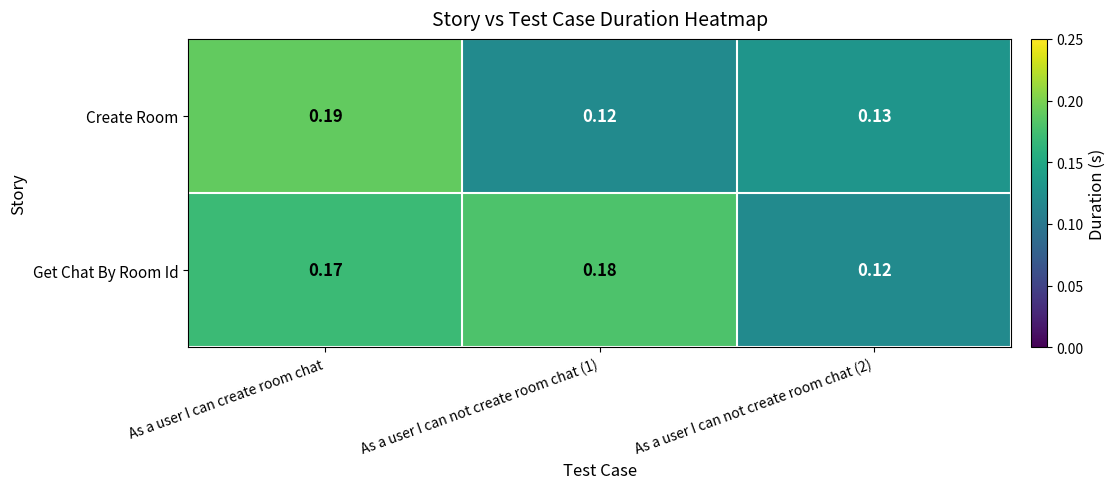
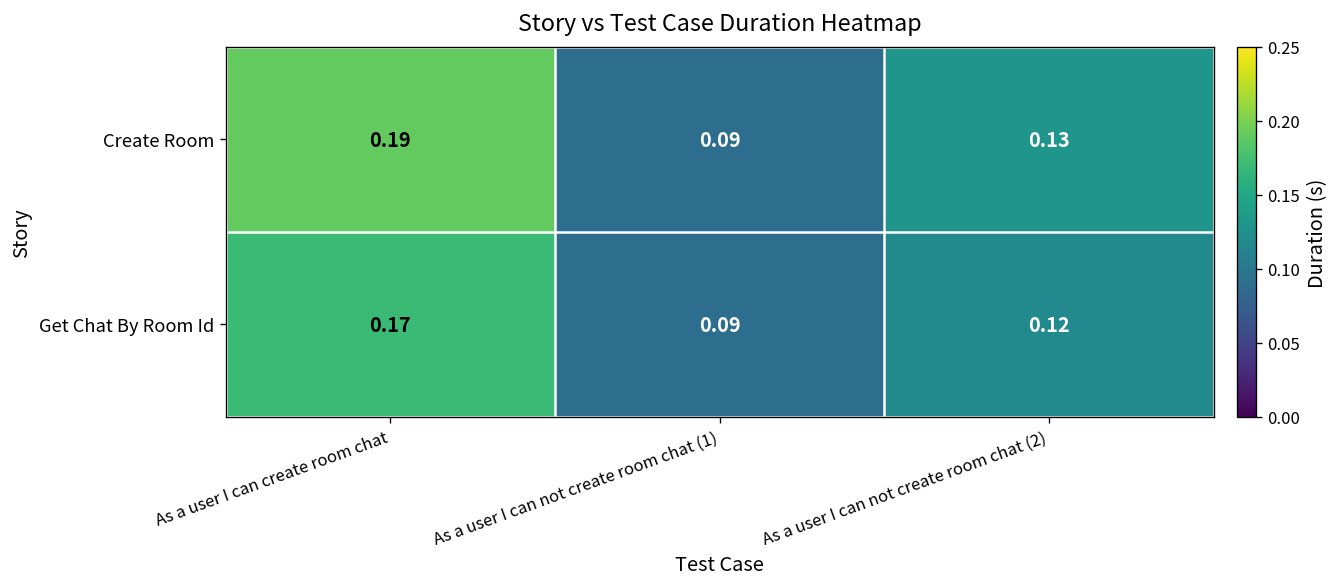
  {
    "Create Room": {
      "As a user I can create room chat": 0.19,
-     "As a user I can not create room chat (1)": 0.12,
+     "As a user I can not create room chat (1)": 0.09,
      "As a user I can not create room chat (2)": 0.13
    },
    "Get Chat By Room Id": {
      "As a user I can create room chat": 0.17,
-     "As a user I can not create room chat (1)": 0.18,
+     "As a user I can not create room chat (1)": 0.09,
      "As a user I can not create room chat (2)": 0.12
    }
  }
